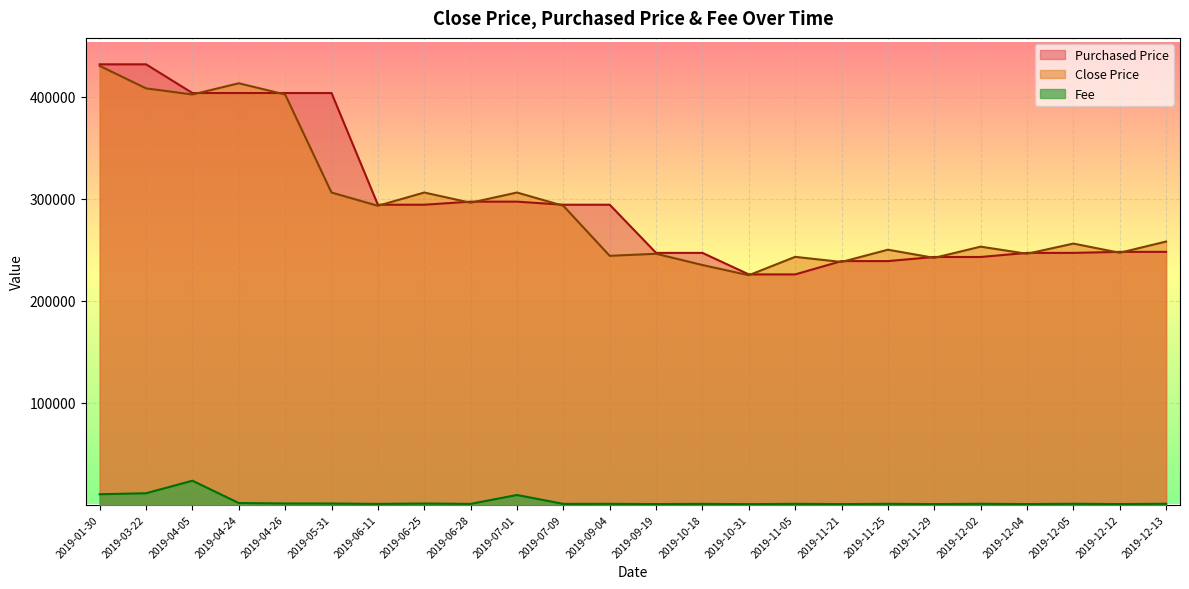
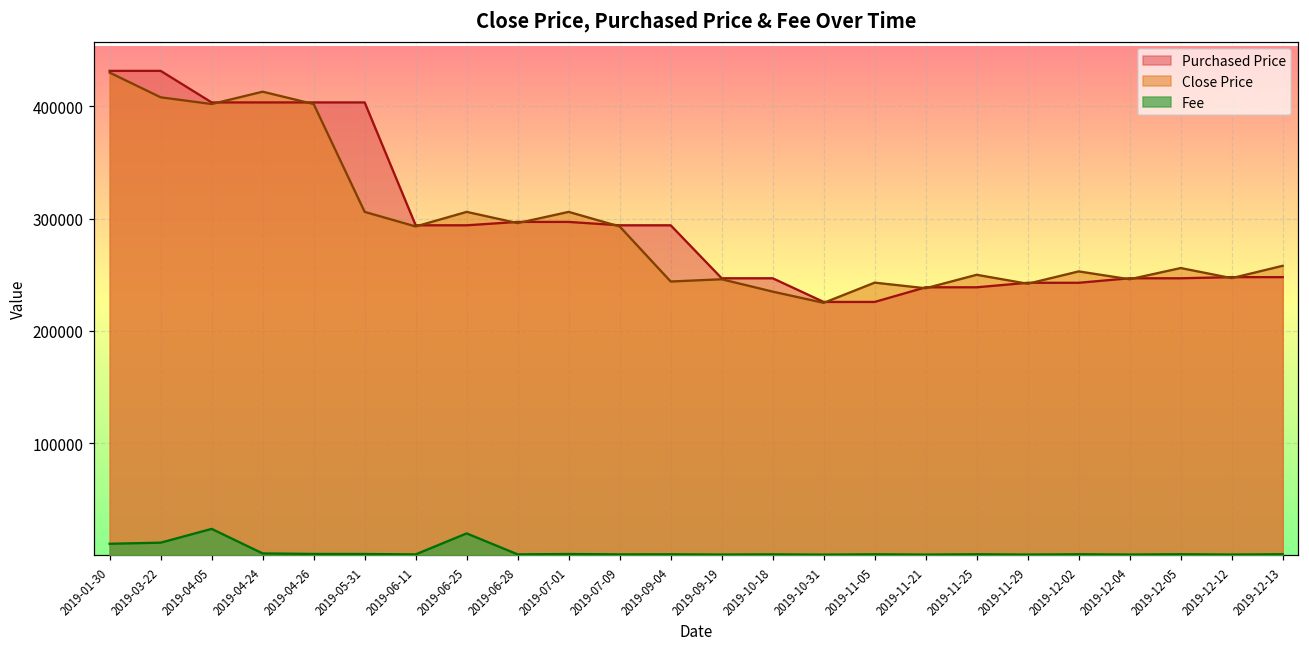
  {
    "Fee": {
      "2019-01-30": 11000,
      "2019-03-22": 11000,
      "2019-04-05": 24000,
      "2019-04-24": 2000,
      "2019-04-26": 1000,
      "2019-05-31": 1000,
      "2019-06-11": 1000,
-     "2019-06-25": 1000,
+     "2019-06-25": 20000,
      "2019-06-28": 1000,
-     "2019-07-01": 10000,
+     "2019-07-01": 1000,
      "2019-07-09": 1000,
      "2019-09-04": 1000,
      "2019-09-19": 1000,
      "2019-10-18": 1000,
      "2019-10-31": 1000,
      "2019-11-05": 1000,
      "2019-11-21": 1000,
      "2019-11-25": 1000,
      "2019-11-29": 1000,
      "2019-12-02": 1000,
      "2019-12-04": 1000,
      "2019-12-05": 1000,
      "2019-12-12": 1000,
      "2019-12-13": 1000
    }
  }
